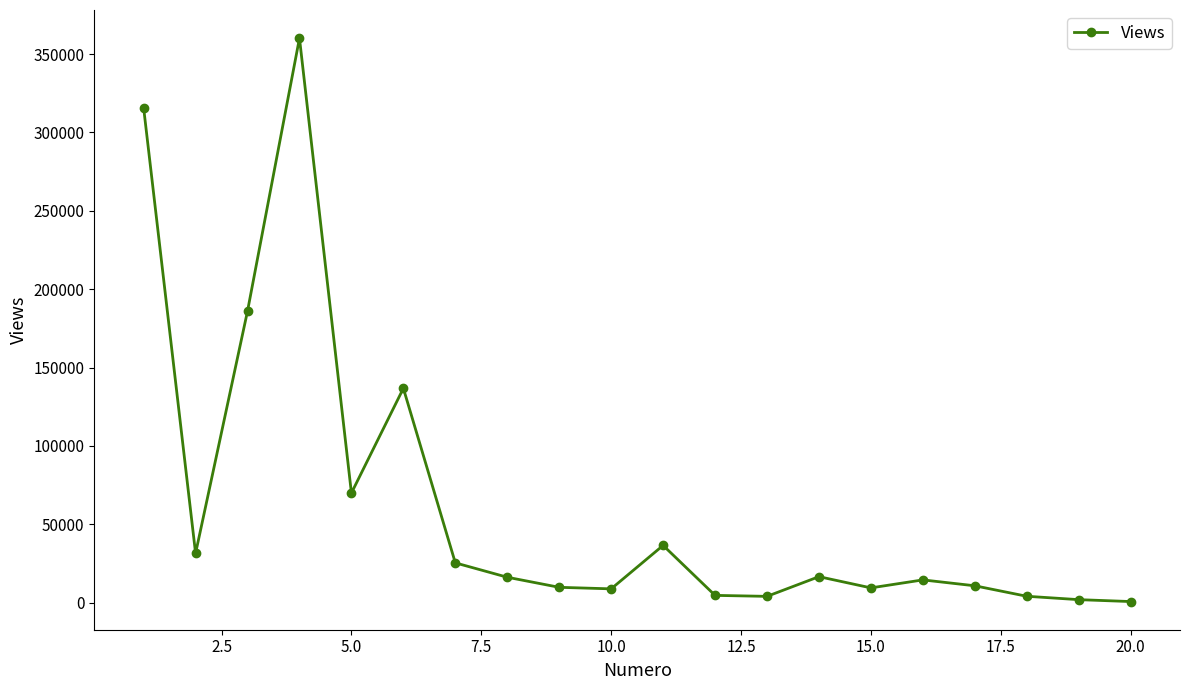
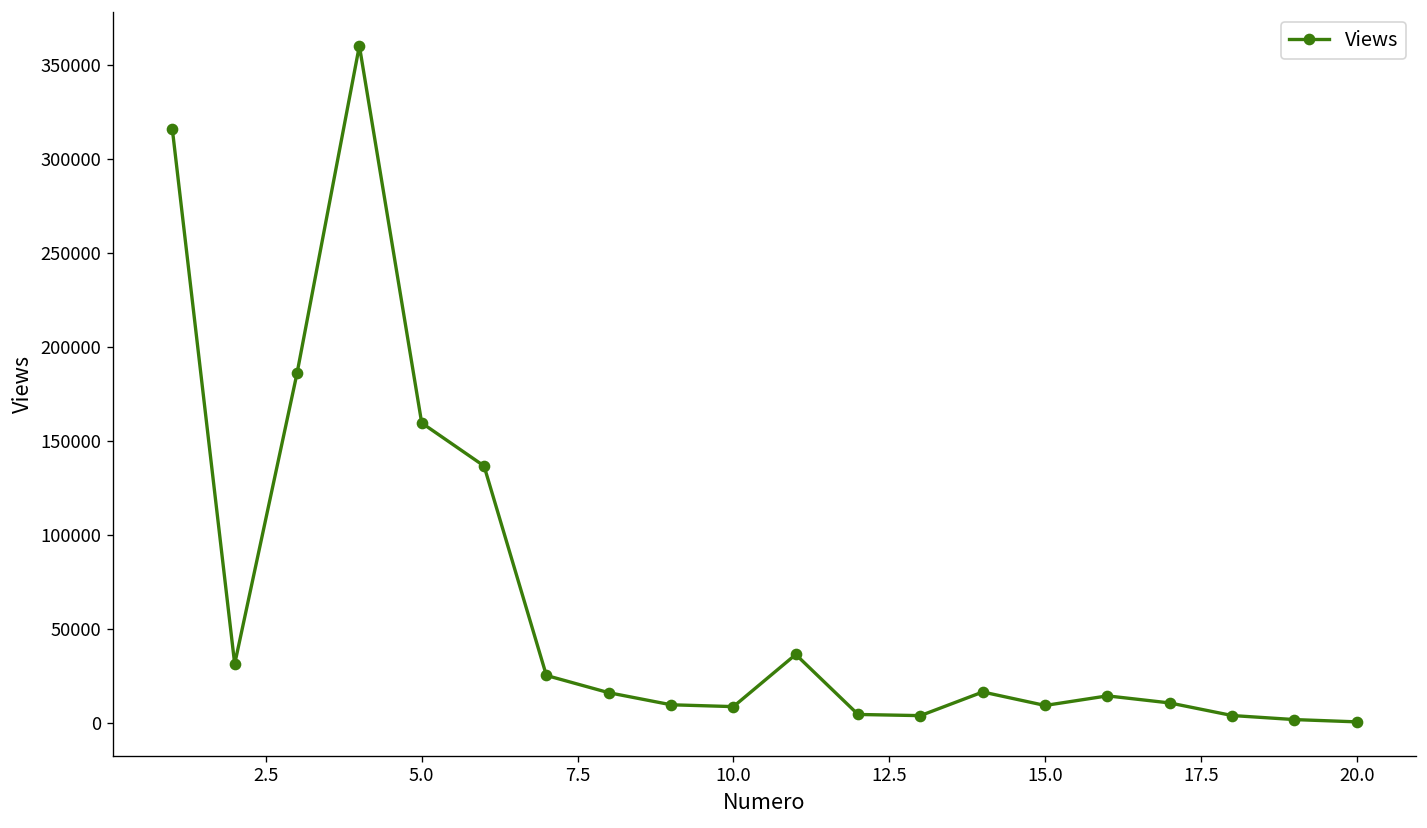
  {
-   "5.0": 70000,
+   "5.0": 160000,
    "10.0": 9000,
    "15.0": 9000,
    "20.0": 1000
  }
